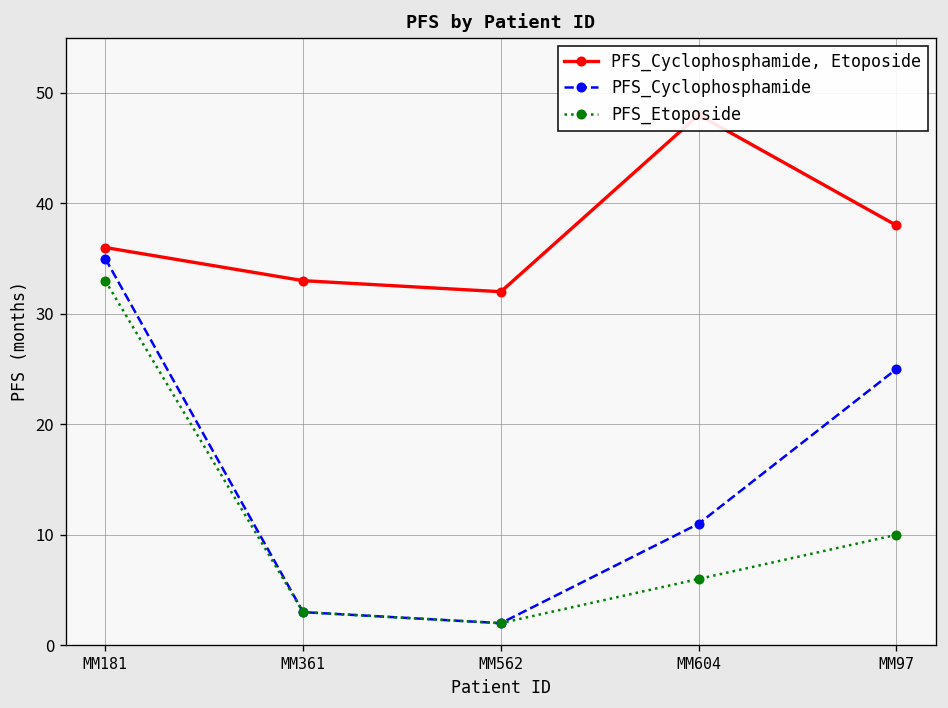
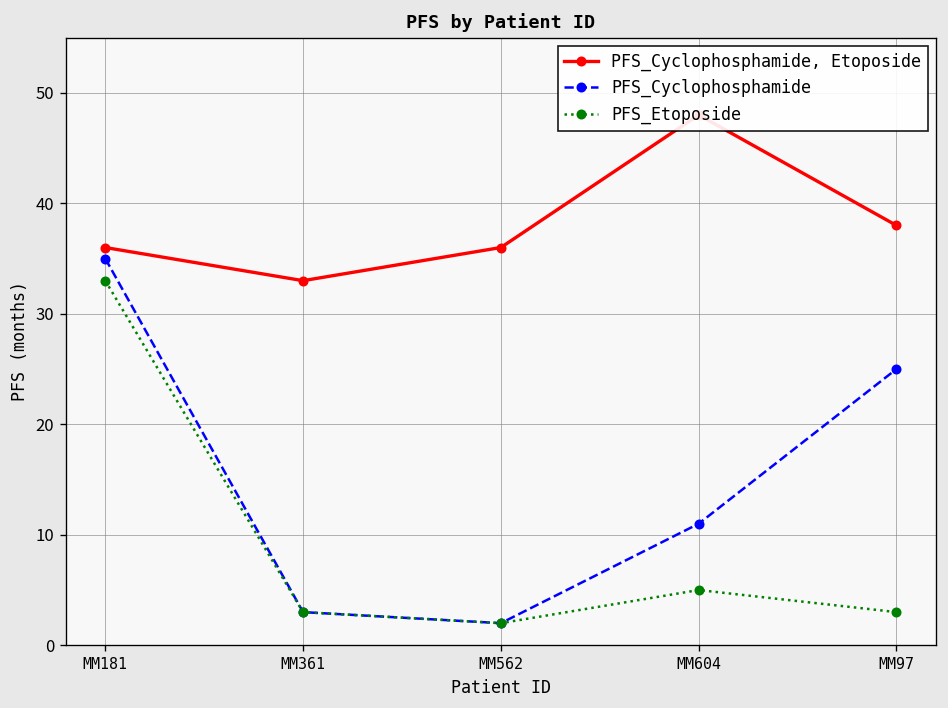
  {
    "PFS_Cyclophosphamide, Etoposide": {
      "MM181": 36,
      "MM361": 33,
-     "MM562": 32,
+     "MM562": 36,
      "MM97": 38
    },
    "PFS_Cyclophosphamide": {
      "MM181": 35,
      "MM604": 11,
      "MM97": 25
    },
    "PFS_Etoposide": {
      "MM181": 33,
-     "MM604": 6,
-     "MM97": 10
+     "MM604": 5,
+     "MM97": 3
    }
  }
